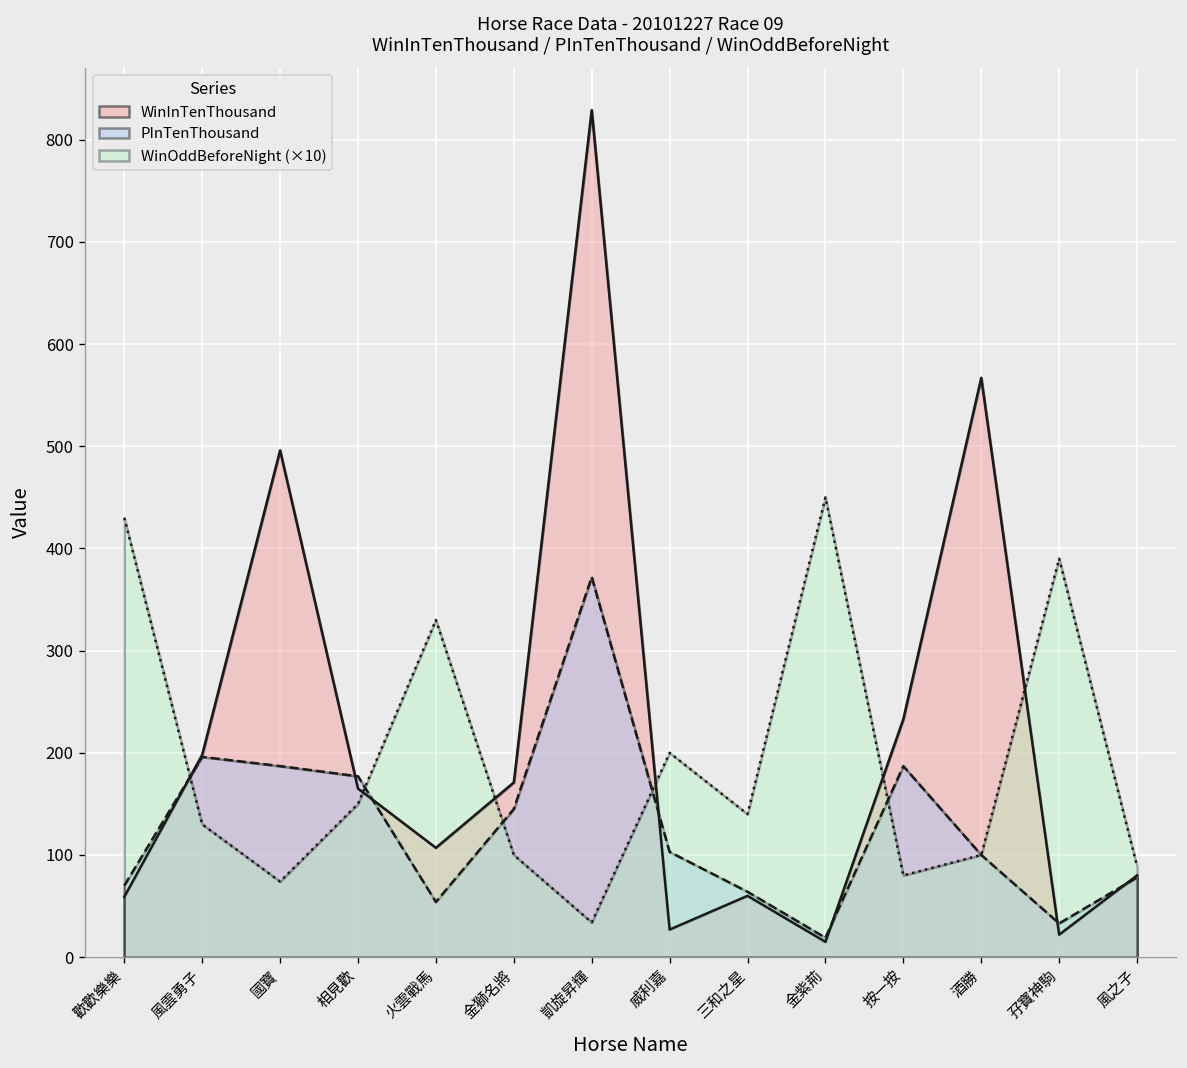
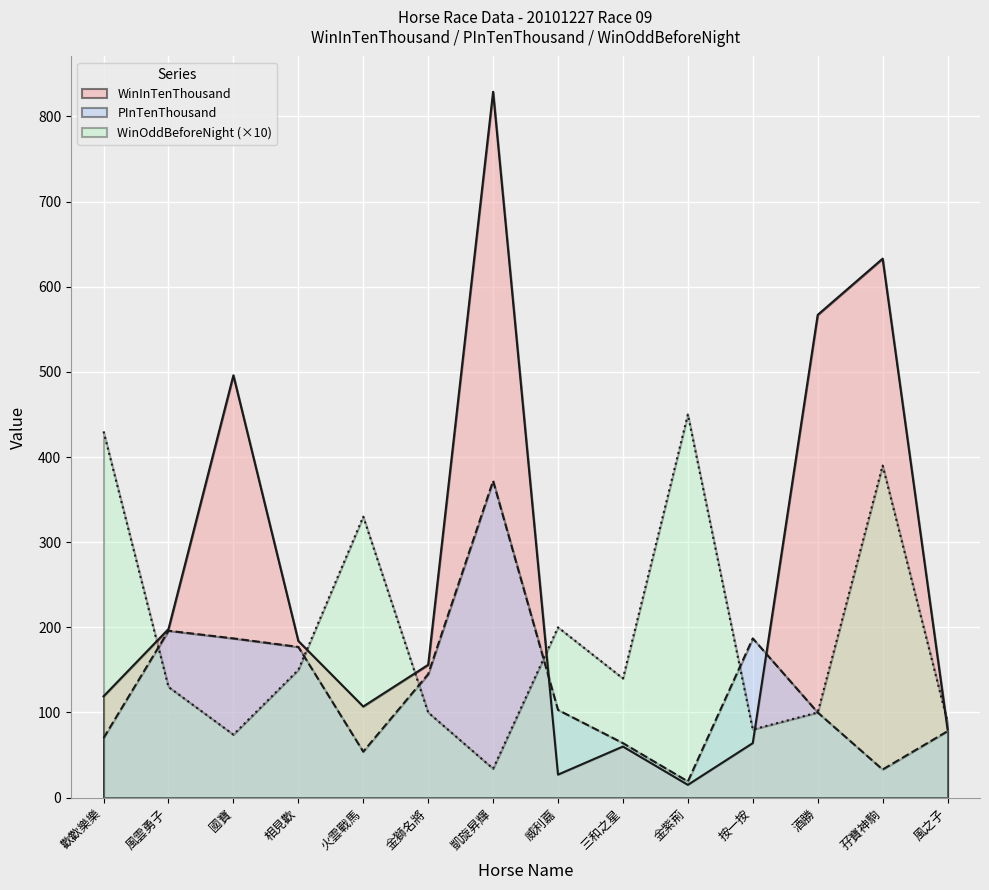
  {
    "WinInTenThousand": {
-     "歡歡樂樂": 60,
+     "歡歡樂樂": 120,
      "國寶": 500,
-     "相見歡": 170,
+     "相見歡": 180,
      "火雲戰馬": 110,
-     "金獅名將": 170,
+     "金獅名將": 160,
      "凱旋昇輝": 830,
      "威利嘉": 30,
      "三和之星": 60,
      "金紫荊": 20,
-     "按一按": 230,
+     "按一按": 60,
      "酒勝": 570,
-     "孖寶神駒": 20
+     "孖寶神駒": 630
    }
  }
